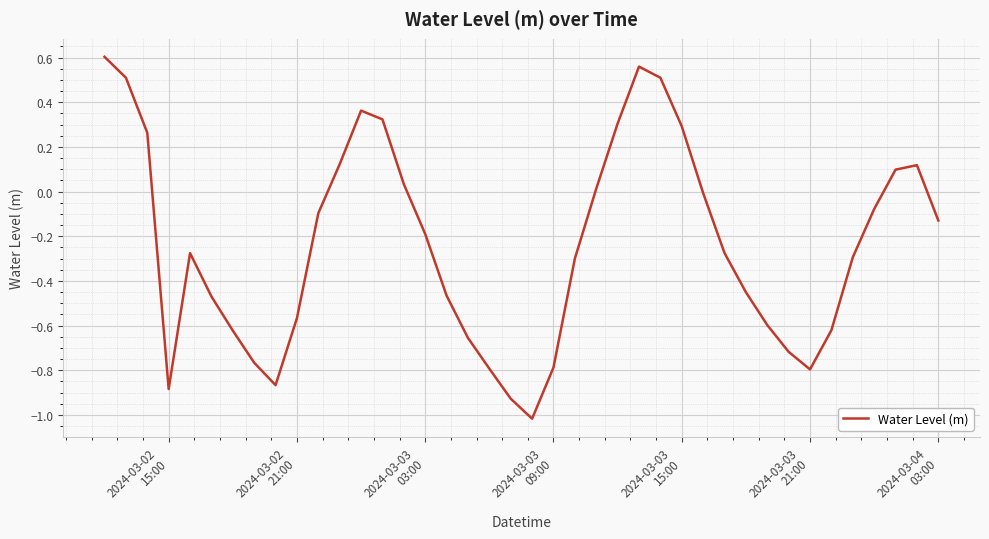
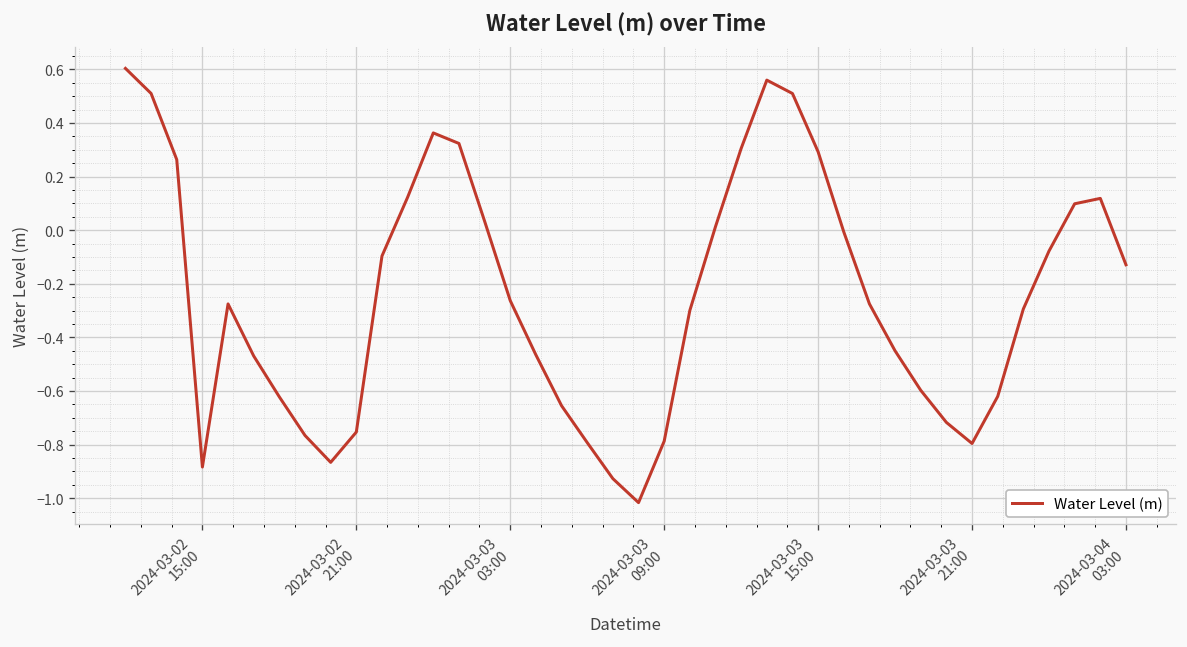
  {
    "2024-03-02 15:00": -0.88,
-   "2024-03-02 21:00": -0.57,
-   "2024-03-03 03:00": -0.19,
+   "2024-03-02 21:00": -0.75,
+   "2024-03-03 03:00": -0.26,
    "2024-03-03 09:00": -0.79,
    "2024-03-03 15:00": 0.29,
    "2024-03-03 21:00": -0.80,
    "2024-03-04 03:00": -0.13
  }
